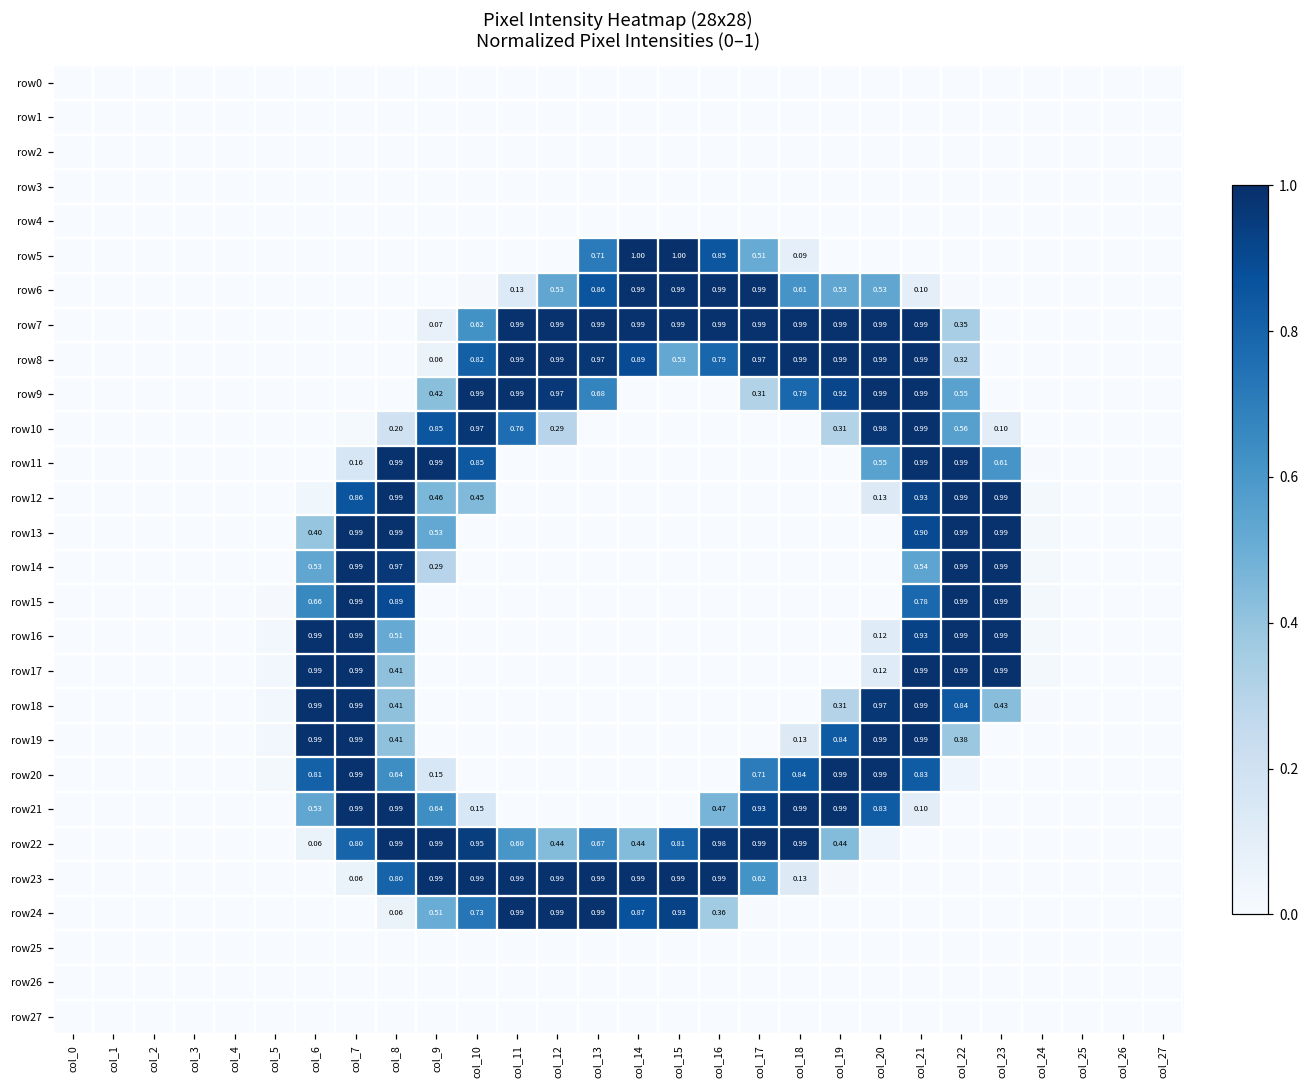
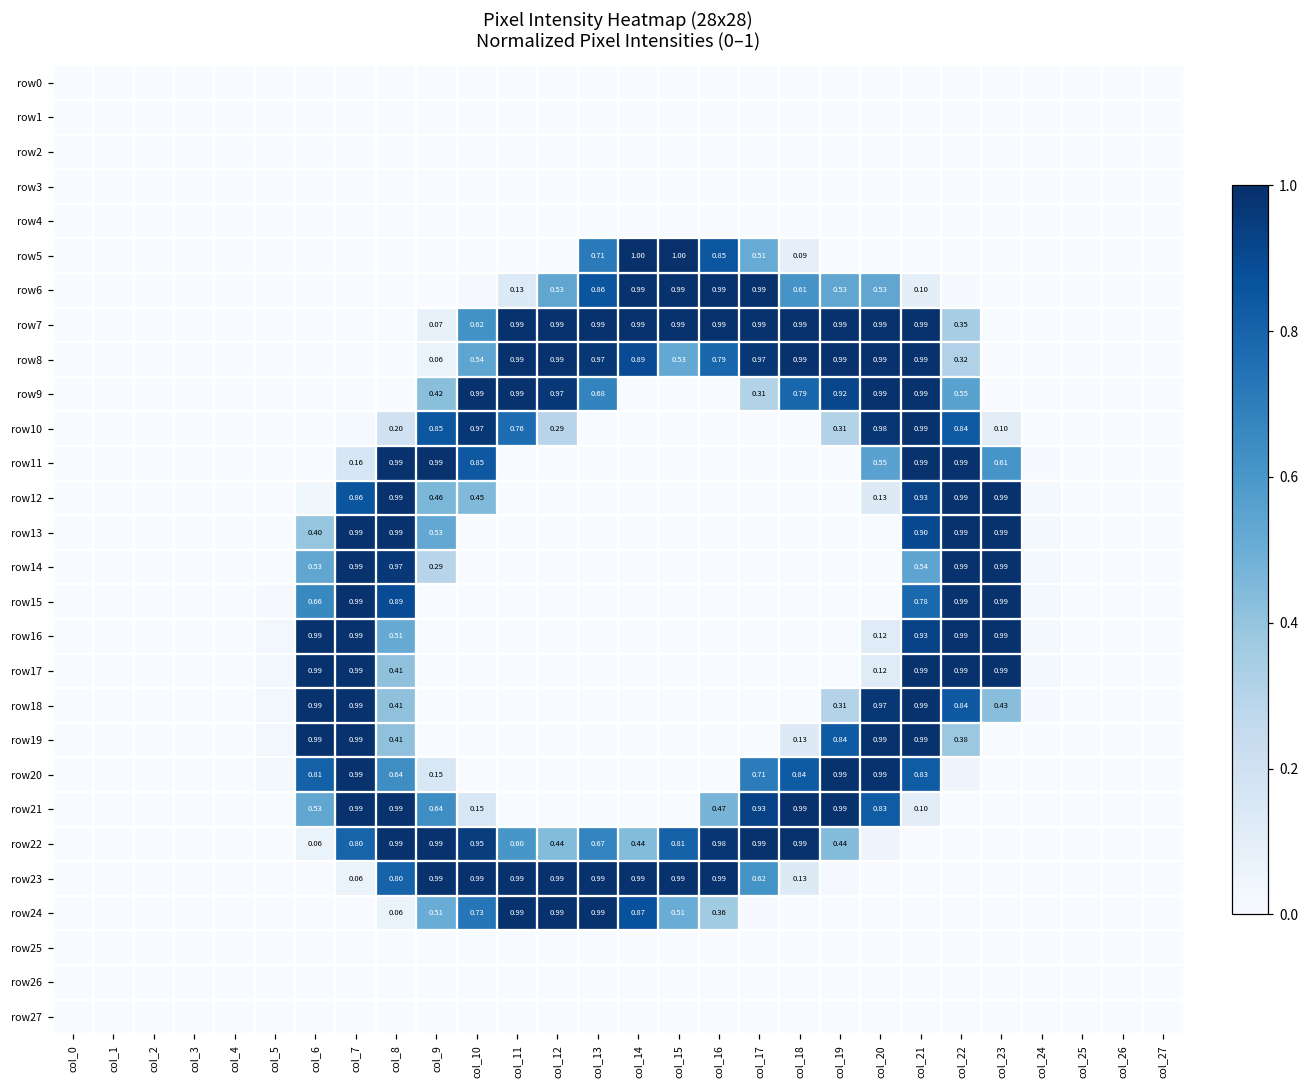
  {
    "row5": {
      "col_13": 0.71,
      "col_14": 1.00,
      "col_15": 1.00,
      "col_16": 0.85,
      "col_17": 0.51,
      "col_18": 0.09
    },
    "row6": {
      "col_11": 0.13,
      "col_12": 0.53,
      "col_13": 0.86,
      "col_14": 0.99,
      "col_15": 0.99,
      "col_16": 0.99,
      "col_17": 0.99,
      "col_18": 0.61,
      "col_19": 0.53,
      "col_20": 0.53,
      "col_21": 0.10
    },
    "row7": {
      "col_9": 0.07,
      "col_10": 0.62,
      "col_11": 0.99,
      "col_12": 0.99,
      "col_13": 0.99,
      "col_14": 0.99,
      "col_15": 0.99,
      "col_16": 0.99,
      "col_17": 0.99,
      "col_18": 0.99,
      "col_19": 0.99,
      "col_20": 0.99,
      "col_21": 0.99,
      "col_22": 0.35
    },
    "row8": {
      "col_9": 0.06,
-     "col_10": 0.82,
+     "col_10": 0.54,
      "col_11": 0.99,
      "col_12": 0.99,
      "col_13": 0.97,
      "col_14": 0.89,
      "col_15": 0.53,
      "col_16": 0.79,
      "col_17": 0.97,
      "col_18": 0.99,
      "col_19": 0.99,
      "col_20": 0.99,
      "col_21": 0.99,
      "col_22": 0.32
    },
    "row9": {
      "col_9": 0.42,
      "col_10": 0.99,
      "col_11": 0.99,
      "col_12": 0.97,
      "col_13": 0.68,
      "col_17": 0.31,
      "col_18": 0.79,
      "col_19": 0.92,
      "col_20": 0.99,
      "col_21": 0.99,
      "col_22": 0.55
    },
    "row10": {
      "col_8": 0.20,
      "col_9": 0.85,
      "col_10": 0.97,
      "col_11": 0.76,
      "col_12": 0.29,
      "col_19": 0.31,
      "col_20": 0.98,
      "col_21": 0.99,
-     "col_22": 0.56,
+     "col_22": 0.84,
      "col_23": 0.10
    },
    "row11": {
      "col_7": 0.16,
      "col_8": 0.99,
      "col_9": 0.99,
      "col_10": 0.85,
      "col_20": 0.55,
      "col_21": 0.99,
      "col_22": 0.99,
      "col_23": 0.61
    },
    "row12": {
      "col_7": 0.86,
      "col_8": 0.99,
      "col_9": 0.46,
      "col_10": 0.45,
      "col_20": 0.13,
      "col_21": 0.93,
      "col_22": 0.99,
      "col_23": 0.99
    },
    "row13": {
      "col_6": 0.40,
      "col_7": 0.99,
      "col_8": 0.99,
      "col_9": 0.53,
      "col_21": 0.90,
      "col_22": 0.99,
      "col_23": 0.99
    },
    "row14": {
      "col_6": 0.53,
      "col_7": 0.99,
      "col_8": 0.97,
      "col_9": 0.29,
      "col_21": 0.54,
      "col_22": 0.99,
      "col_23": 0.99
    },
    "row15": {
      "col_6": 0.66,
      "col_7": 0.99,
      "col_8": 0.89,
      "col_21": 0.78,
      "col_22": 0.99,
      "col_23": 0.99
    },
    "row16": {
      "col_6": 0.99,
      "col_7": 0.99,
      "col_8": 0.51,
      "col_20": 0.12,
      "col_21": 0.93,
      "col_22": 0.99,
      "col_23": 0.99
    },
    "row17": {
      "col_6": 0.99,
      "col_7": 0.99,
      "col_8": 0.41,
      "col_20": 0.12,
      "col_21": 0.99,
      "col_22": 0.99,
      "col_23": 0.99
    },
    "row18": {
      "col_6": 0.99,
      "col_7": 0.99,
      "col_8": 0.41,
      "col_19": 0.31,
      "col_20": 0.97,
      "col_21": 0.99,
      "col_22": 0.84,
      "col_23": 0.43
    },
    "row19": {
      "col_6": 0.99,
      "col_7": 0.99,
      "col_8": 0.41,
      "col_18": 0.13,
      "col_19": 0.84,
      "col_20": 0.99,
      "col_21": 0.99,
      "col_22": 0.38
    },
    "row20": {
      "col_6": 0.81,
      "col_7": 0.99,
      "col_8": 0.64,
      "col_9": 0.15,
      "col_17": 0.71,
      "col_18": 0.84,
      "col_19": 0.99,
      "col_20": 0.99,
      "col_21": 0.83
    },
    "row21": {
      "col_6": 0.53,
      "col_7": 0.99,
      "col_8": 0.99,
      "col_9": 0.64,
      "col_10": 0.15,
      "col_16": 0.47,
      "col_17": 0.93,
      "col_18": 0.99,
      "col_19": 0.99,
      "col_20": 0.83,
      "col_21": 0.10
    },
    "row22": {
      "col_6": 0.06,
      "col_7": 0.80,
      "col_8": 0.99,
      "col_9": 0.99,
      "col_10": 0.95,
      "col_11": 0.60,
      "col_12": 0.44,
      "col_13": 0.67,
      "col_14": 0.44,
      "col_15": 0.81,
      "col_16": 0.98,
      "col_17": 0.99,
      "col_18": 0.99,
      "col_19": 0.44
    },
    "row23": {
      "col_7": 0.06,
      "col_8": 0.80,
      "col_9": 0.99,
      "col_10": 0.99,
      "col_11": 0.99,
      "col_12": 0.99,
      "col_13": 0.99,
      "col_14": 0.99,
      "col_15": 0.99,
      "col_16": 0.99,
      "col_17": 0.62,
      "col_18": 0.13
    },
    "row24": {
      "col_8": 0.06,
      "col_9": 0.51,
      "col_10": 0.73,
      "col_11": 0.99,
      "col_12": 0.99,
      "col_13": 0.99,
      "col_14": 0.87,
-     "col_15": 0.93,
+     "col_15": 0.51,
      "col_16": 0.36
    }
  }
